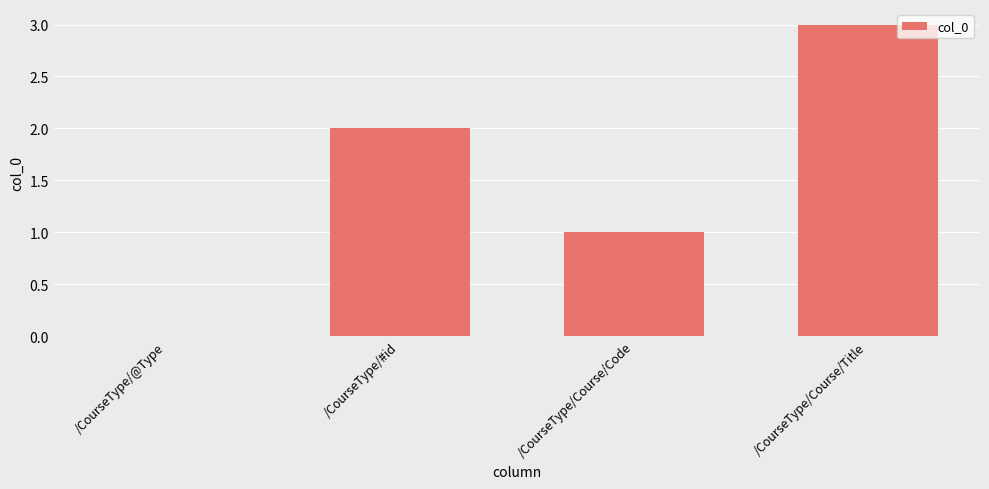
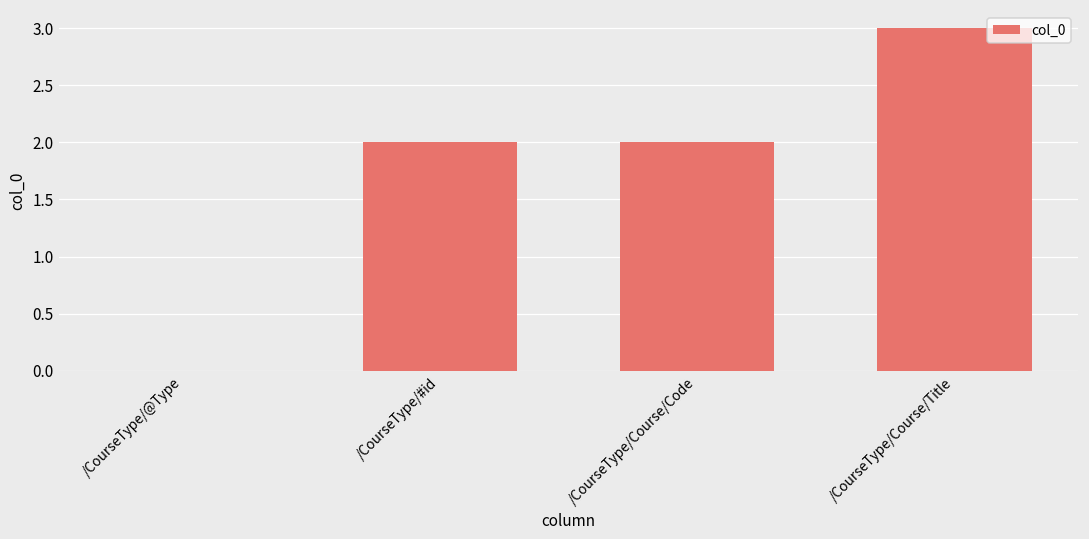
  {
    "/CourseType/@Type": 0,
    "/CourseType/#id": 2,
-   "/CourseType/Course/Code": 1,
+   "/CourseType/Course/Code": 2,
    "/CourseType/Course/Title": 3
  }
